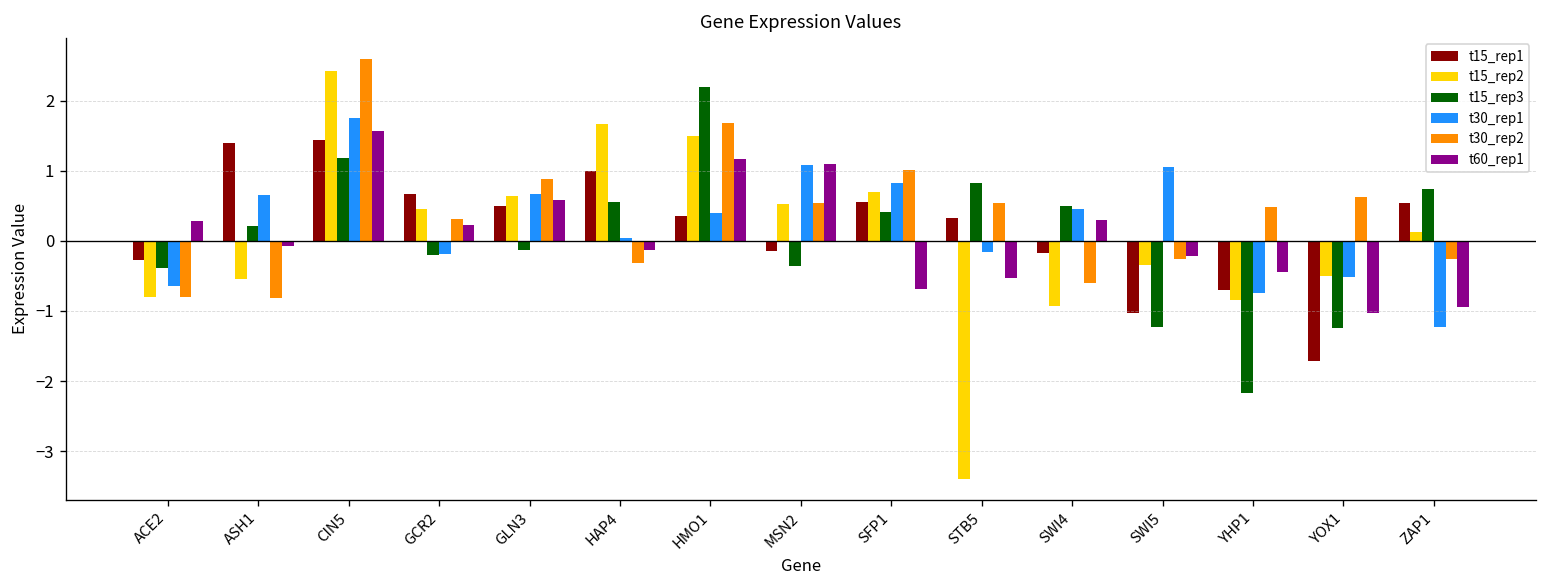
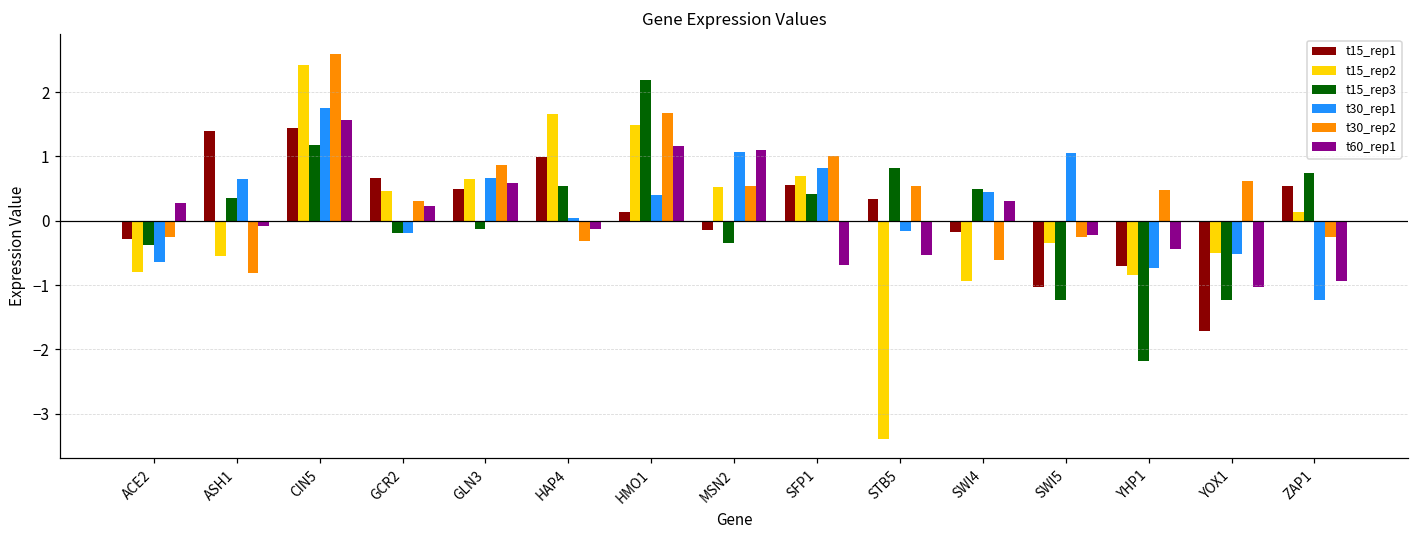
  {
    "t15_rep1": {
      "ACE2": -0.3,
      "ASH1": 1.4,
      "CIN5": 1.4,
      "GCR2": 0.7,
      "GLN3": 0.5,
      "HAP4": 1.0,
-     "HMO1": 0.4,
+     "HMO1": 0.1,
      "MSN2": -0.1,
      "SFP1": 0.6,
      "STB5": 0.3,
      "SWI4": -0.2,
      "SWI5": -1.0,
      "YHP1": -0.7,
      "YOX1": -1.7,
      "ZAP1": 0.5
    },
    "t15_rep2": {
      "ACE2": -0.8,
      "ASH1": -0.5,
      "CIN5": 2.4,
      "GCR2": 0.5,
      "GLN3": 0.6,
      "HAP4": 1.7,
      "HMO1": 1.5,
      "MSN2": 0.5,
      "SFP1": 0.7,
      "STB5": -3.4,
      "SWI4": -0.9,
      "SWI5": -0.3,
      "YHP1": -0.8,
      "YOX1": -0.5,
      "ZAP1": 0.1
    },
    "t15_rep3": {
      "ACE2": -0.4,
-     "ASH1": 0.2,
+     "ASH1": 0.4,
      "CIN5": 1.2,
      "GCR2": -0.2,
      "GLN3": -0.1,
      "HAP4": 0.5,
      "HMO1": 2.2,
      "MSN2": -0.4,
      "SFP1": 0.4,
      "STB5": 0.8,
      "SWI4": 0.5,
      "SWI5": -1.2,
      "YHP1": -2.2,
      "YOX1": -1.2,
      "ZAP1": 0.7
    },
    "t30_rep1": {
      "ACE2": -0.6,
      "ASH1": 0.6,
      "CIN5": 1.8,
      "GCR2": -0.2,
      "GLN3": 0.7,
      "HMO1": 0.4,
      "MSN2": 1.1,
      "SFP1": 0.8,
      "STB5": -0.2,
      "SWI4": 0.5,
      "SWI5": 1.0,
      "YHP1": -0.7,
      "YOX1": -0.5,
      "ZAP1": -1.2
    },
    "t30_rep2": {
-     "ACE2": -0.8,
+     "ACE2": -0.2,
      "ASH1": -0.8,
      "CIN5": 2.6,
      "GCR2": 0.3,
      "GLN3": 0.9,
      "HAP4": -0.3,
      "HMO1": 1.7,
      "MSN2": 0.5,
      "SFP1": 1.0,
      "STB5": 0.5,
      "SWI4": -0.6,
      "SWI5": -0.3,
      "YHP1": 0.5,
      "YOX1": 0.6,
      "ZAP1": -0.3
    },
    "t60_rep1": {
      "ACE2": 0.3,
      "ASH1": -0.1,
      "CIN5": 1.6,
      "GCR2": 0.2,
      "GLN3": 0.6,
      "HAP4": -0.1,
      "HMO1": 1.2,
      "MSN2": 1.1,
      "SFP1": -0.7,
      "STB5": -0.5,
      "SWI4": 0.3,
      "SWI5": -0.2,
      "YHP1": -0.4,
      "YOX1": -1.0,
      "ZAP1": -0.9
    }
  }
